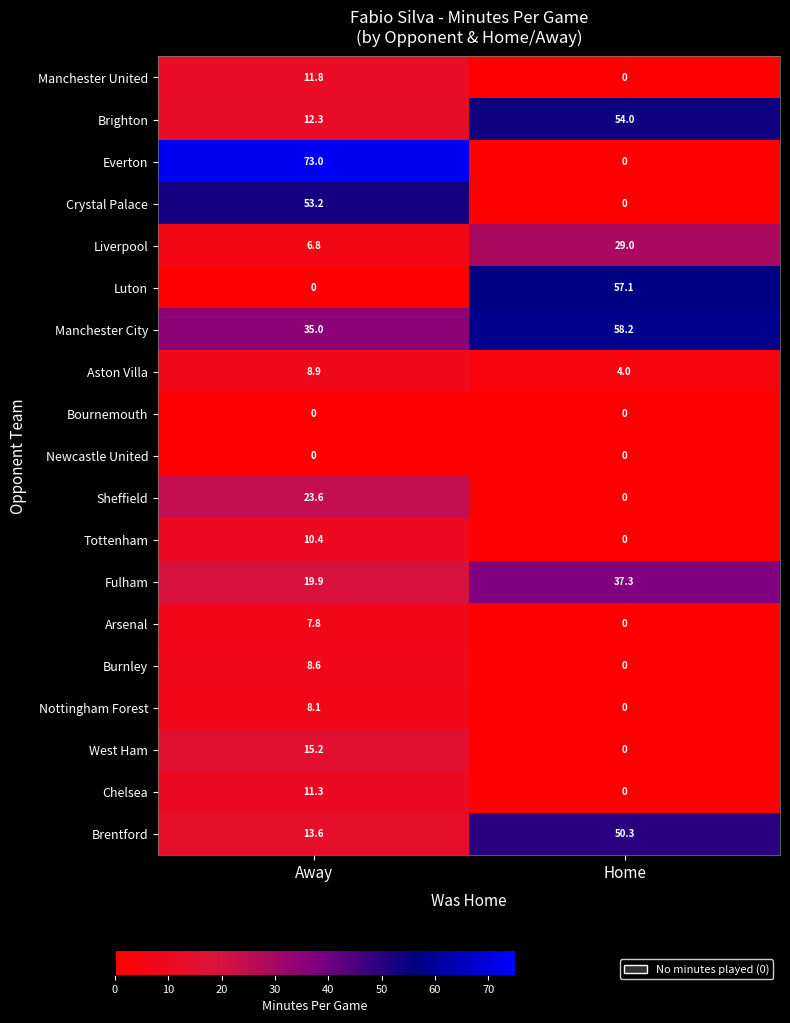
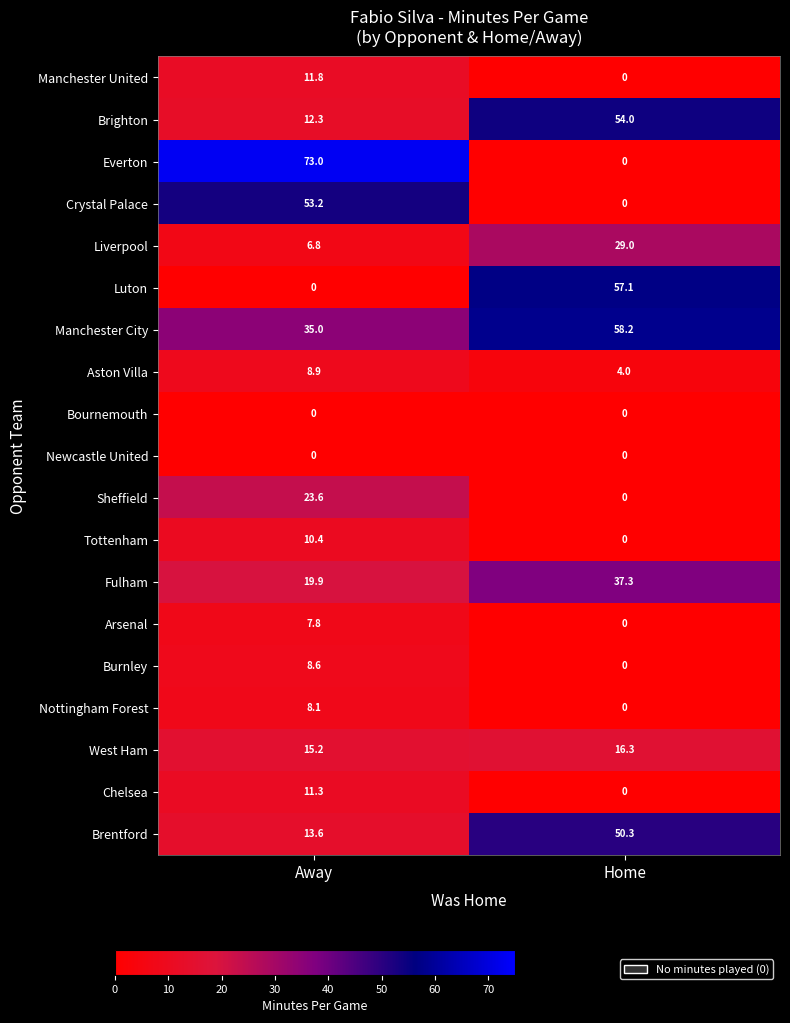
  {
    "Manchester United": {
      "Away": 11.8,
      "Home": 0
    },
    "Brighton": {
      "Away": 12.3,
      "Home": 54.0
    },
    "Everton": {
      "Away": 73.0,
      "Home": 0
    },
    "Crystal Palace": {
      "Away": 53.2,
      "Home": 0
    },
    "Liverpool": {
      "Away": 6.8,
      "Home": 29.0
    },
    "Luton": {
      "Away": 0,
      "Home": 57.1
    },
    "Manchester City": {
      "Away": 35.0,
      "Home": 58.2
    },
    "Aston Villa": {
      "Away": 8.9,
      "Home": 4.0
    },
    "Bournemouth": {
      "Away": 0,
      "Home": 0
    },
    "Newcastle United": {
      "Away": 0,
      "Home": 0
    },
    "Sheffield": {
      "Away": 23.6,
      "Home": 0
    },
    "Tottenham": {
      "Away": 10.4,
      "Home": 0
    },
    "Fulham": {
      "Away": 19.9,
      "Home": 37.3
    },
    "Arsenal": {
      "Away": 7.8,
      "Home": 0
    },
    "Burnley": {
      "Away": 8.6,
      "Home": 0
    },
    "Nottingham Forest": {
      "Away": 8.1,
      "Home": 0
    },
    "West Ham": {
      "Away": 15.2,
-     "Home": 0
+     "Home": 16.3
    },
    "Chelsea": {
      "Away": 11.3,
      "Home": 0
    },
    "Brentford": {
      "Away": 13.6,
      "Home": 50.3
    }
  }
